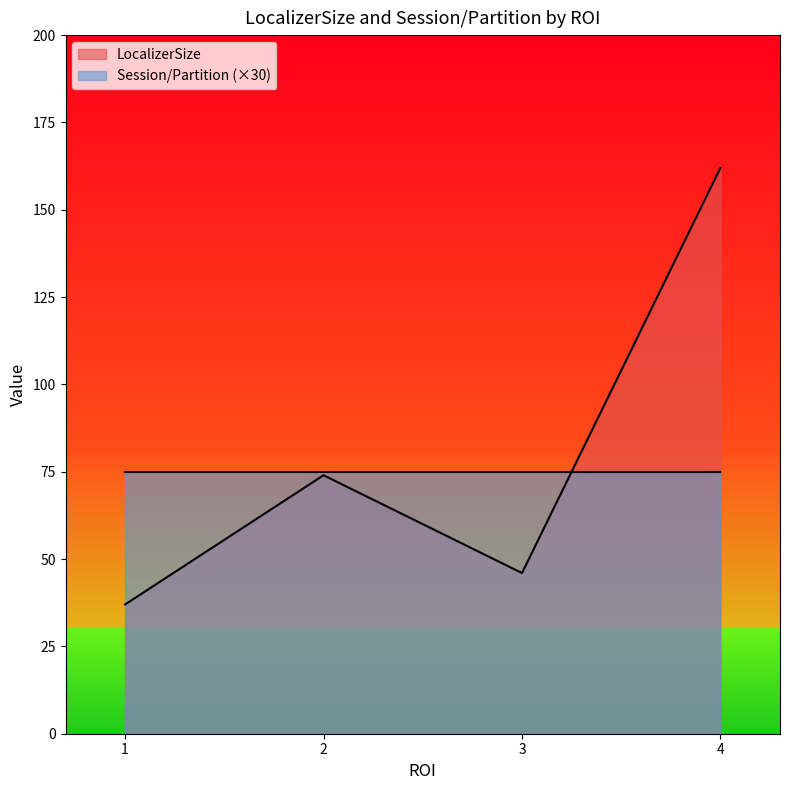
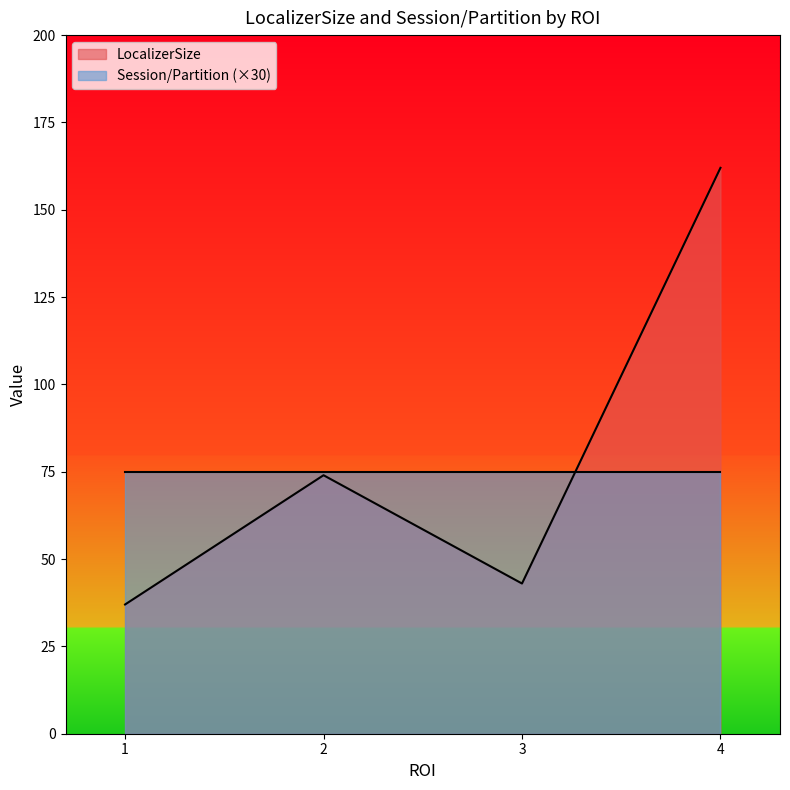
  {
    "LocalizerSize": {
      "1": 37,
      "2": 74,
-     "3": 46,
+     "3": 43,
      "4": 162
    },
    "Session/Partition (×30)": {
      "1": 75,
      "2": 75,
      "3": 75,
      "4": 75
    }
  }
